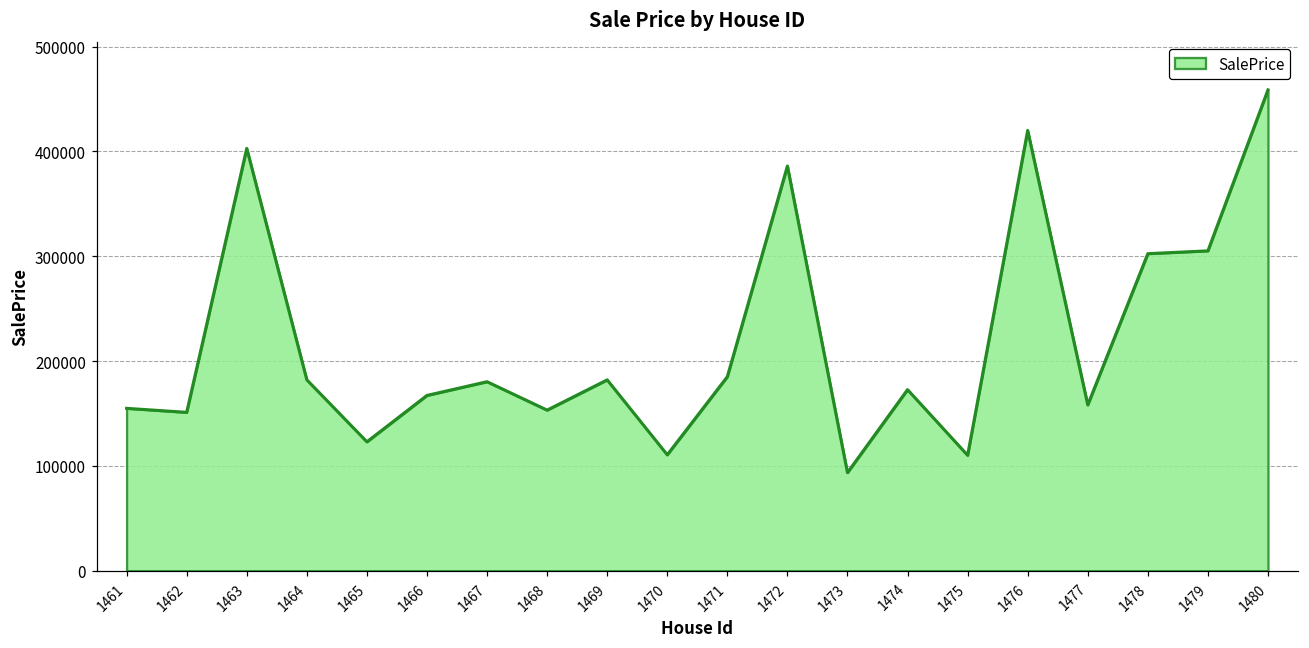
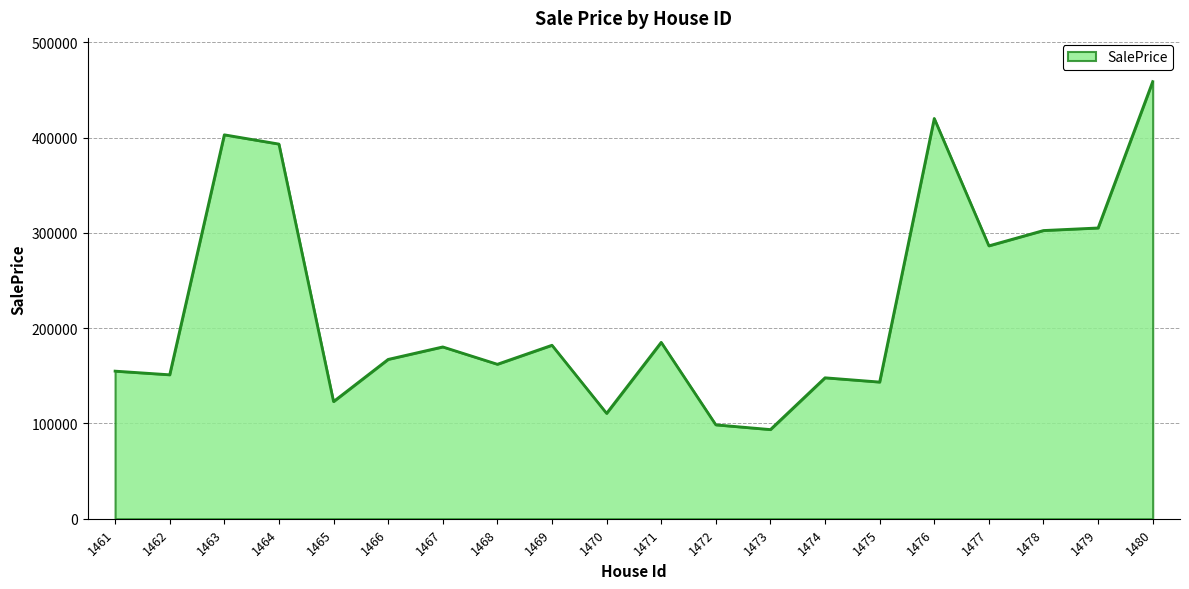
  {
    "1461": 150000,
    "1462": 150000,
    "1463": 400000,
-   "1464": 180000,
+   "1464": 390000,
    "1465": 120000,
    "1466": 170000,
    "1467": 180000,
-   "1468": 150000,
+   "1468": 160000,
    "1469": 180000,
    "1470": 110000,
    "1471": 190000,
-   "1472": 390000,
+   "1472": 100000,
    "1473": 90000,
-   "1474": 170000,
-   "1475": 110000,
+   "1474": 150000,
+   "1475": 140000,
    "1476": 420000,
-   "1477": 160000,
+   "1477": 290000,
    "1478": 300000,
    "1479": 310000,
    "1480": 460000
  }
